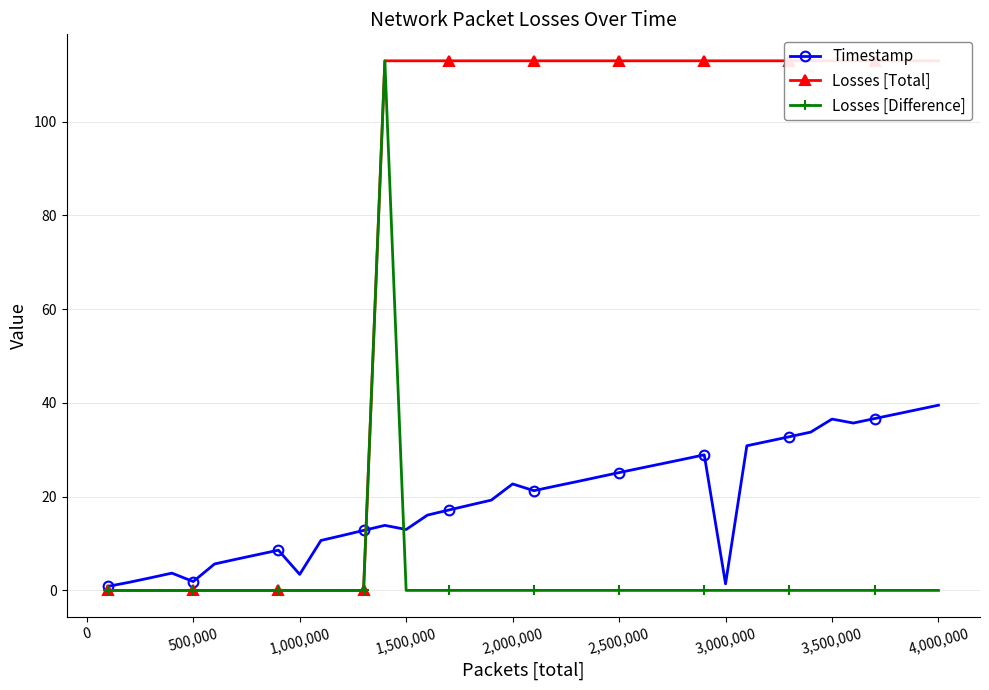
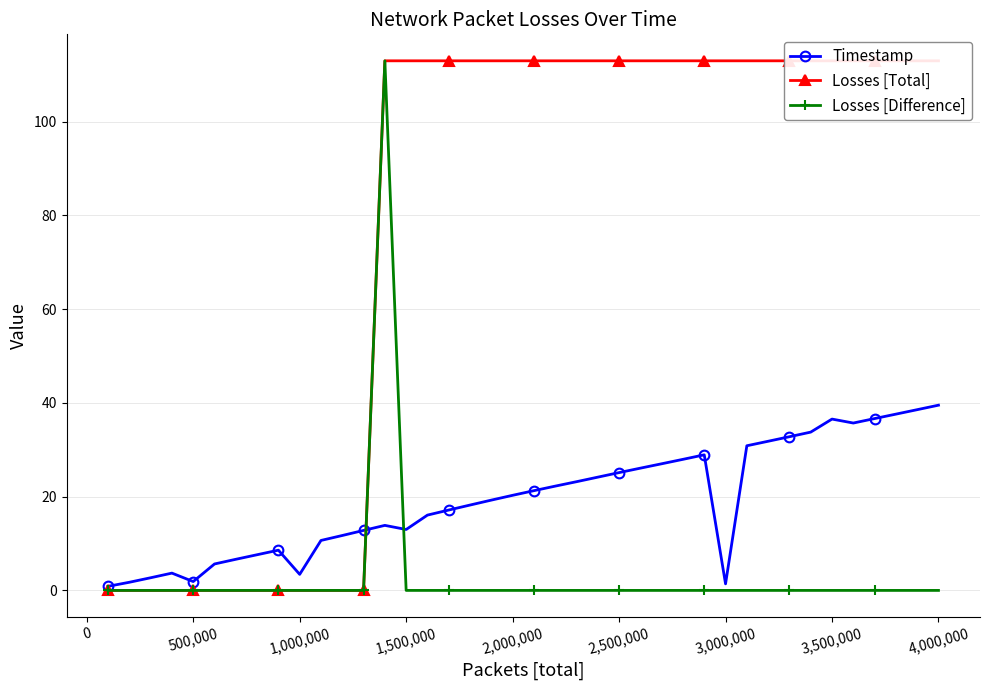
  {
    "Timestamp": {
      "500,000": 2,
      "1,000,000": 3,
      "1,500,000": 13,
-     "2,000,000": 23,
+     "2,000,000": 20,
      "2,500,000": 25,
      "3,000,000": 1,
      "3,500,000": 37,
      "4,000,000": 40
    },
    "Losses [Total]": {
      "1,500,000": 113,
      "2,000,000": 113,
      "2,500,000": 113,
      "3,000,000": 113
    },
    "Losses [Difference]": {
      "1,500,000": 0,
      "2,000,000": 0,
      "2,500,000": 0,
      "3,000,000": 0,
      "3,500,000": 0,
      "4,000,000": 0
    }
  }
